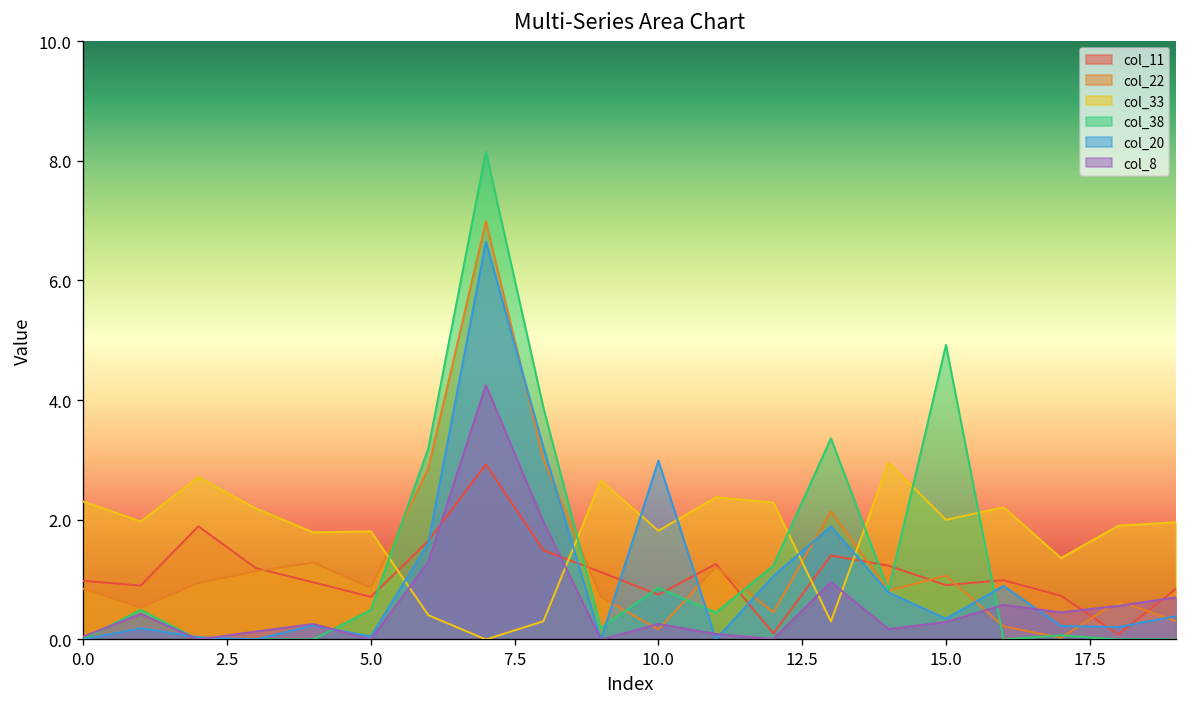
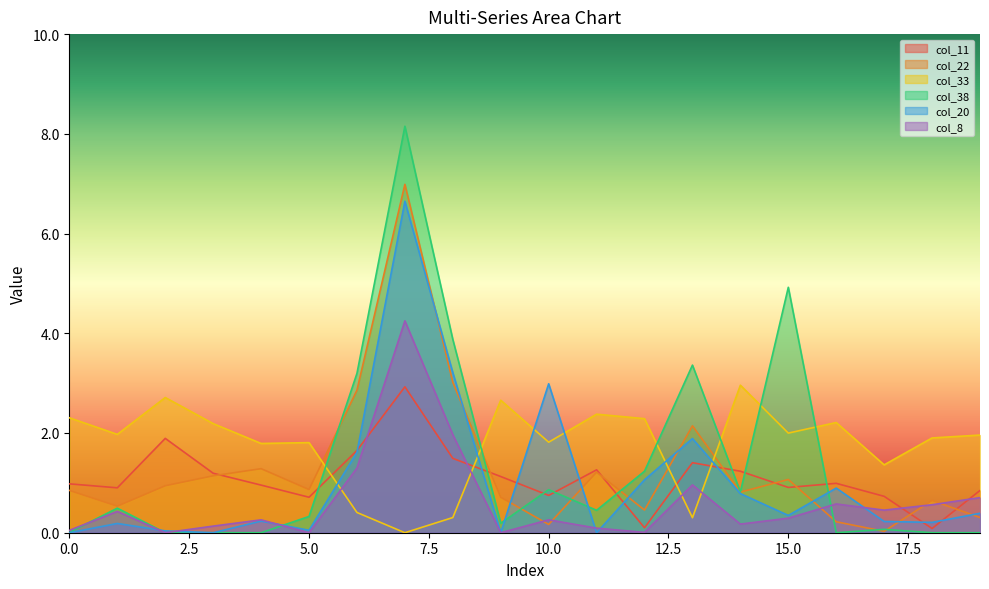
  {
    "col_38": {
-     "5.0": 0.5,
+     "5.0": 0.3,
      "10.0": 0.9,
      "15.0": 4.9
    },
    "col_20": {
      "10.0": 3.0,
      "15.0": 0.3
    },
    "col_8": {
      "10.0": 0.3,
      "15.0": 0.3
    }
  }
